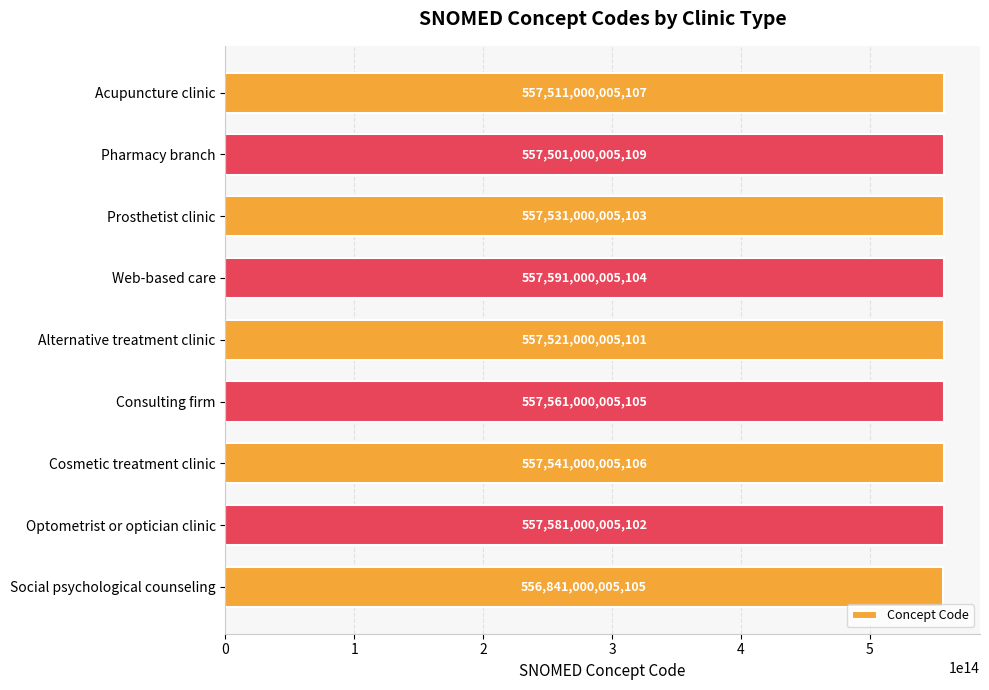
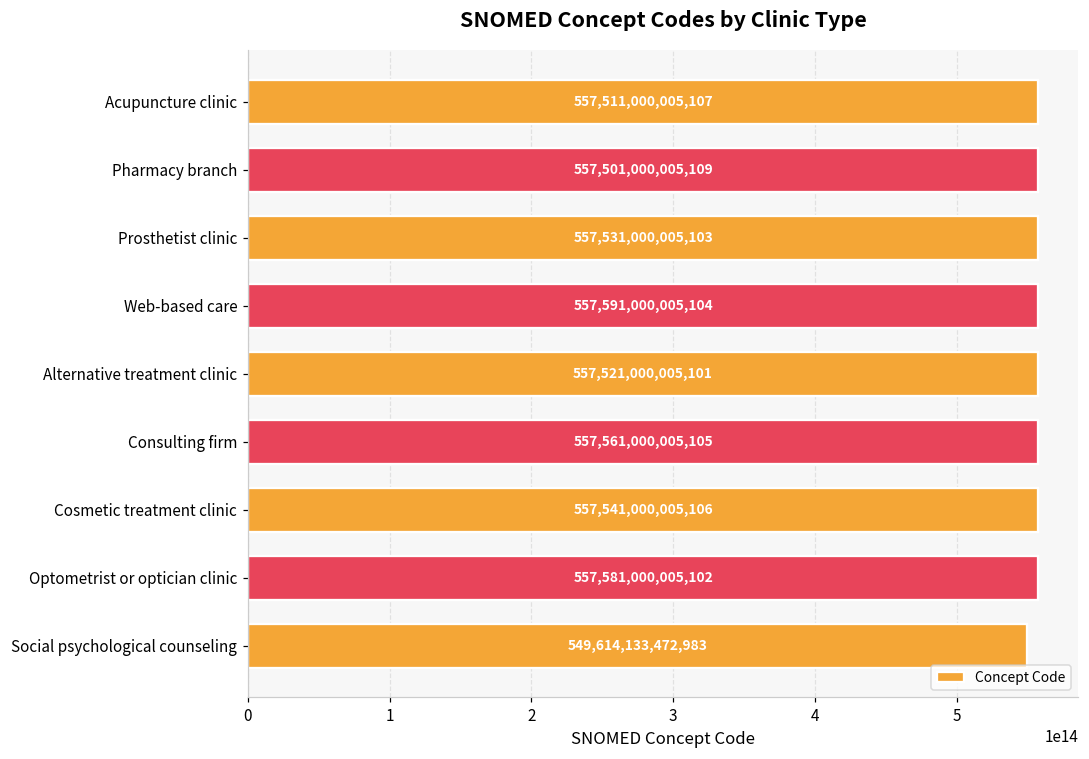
  {
    "Acupuncture clinic": "557,511,000,005,107",
    "Pharmacy branch": "557,501,000,005,109",
    "Prosthetist clinic": "557,531,000,005,103",
    "Web-based care": "557,591,000,005,104",
    "Alternative treatment clinic": "557,521,000,005,101",
    "Consulting firm": "557,561,000,005,105",
    "Cosmetic treatment clinic": "557,541,000,005,106",
    "Optometrist or optician clinic": "557,581,000,005,102",
-   "Social psychological counseling": "556,841,000,005,105"
+   "Social psychological counseling": "549,614,133,472,983"
  }
